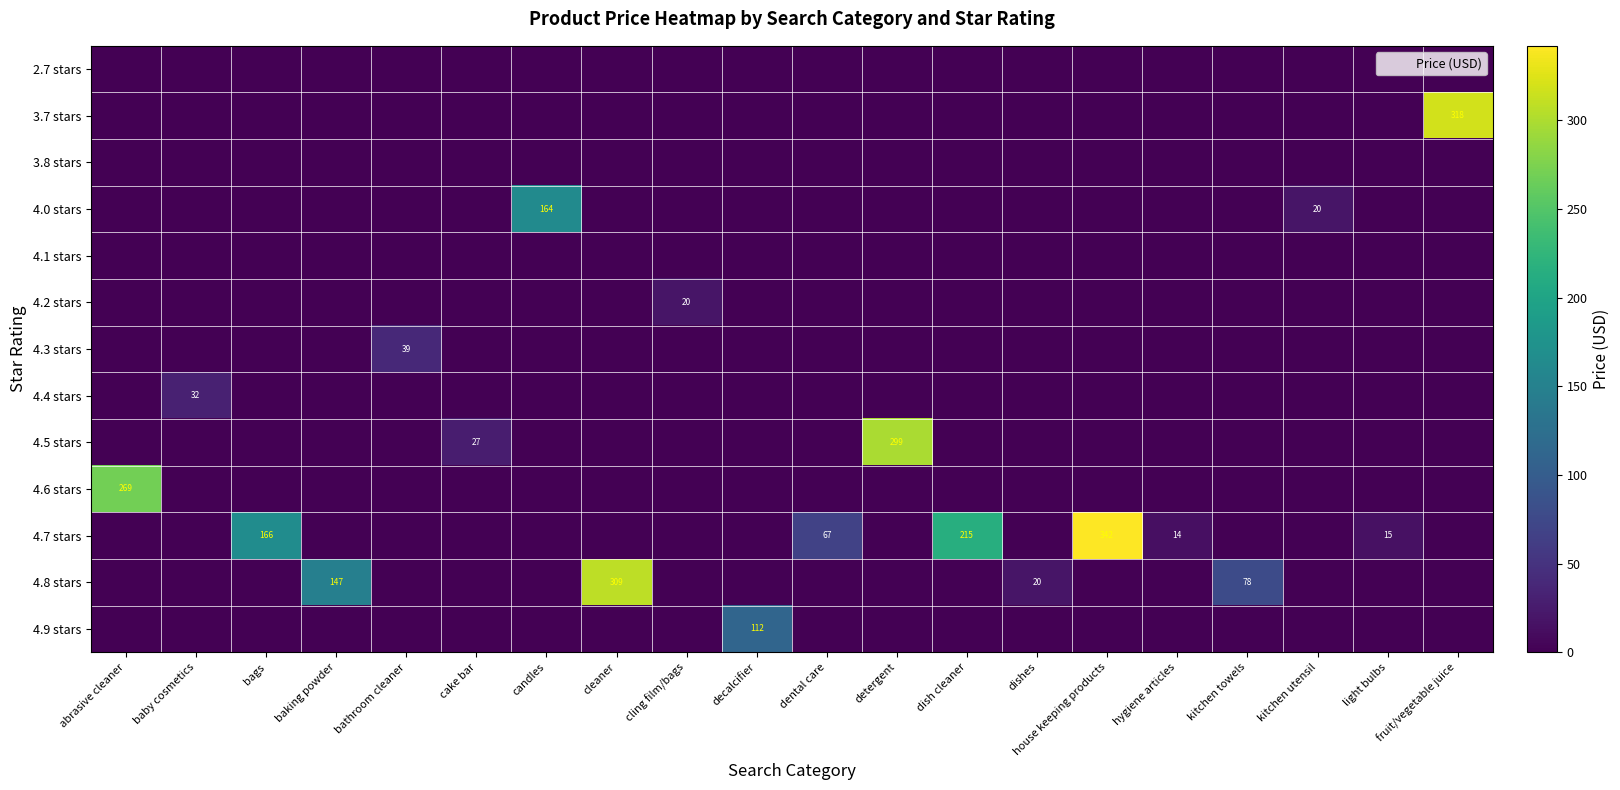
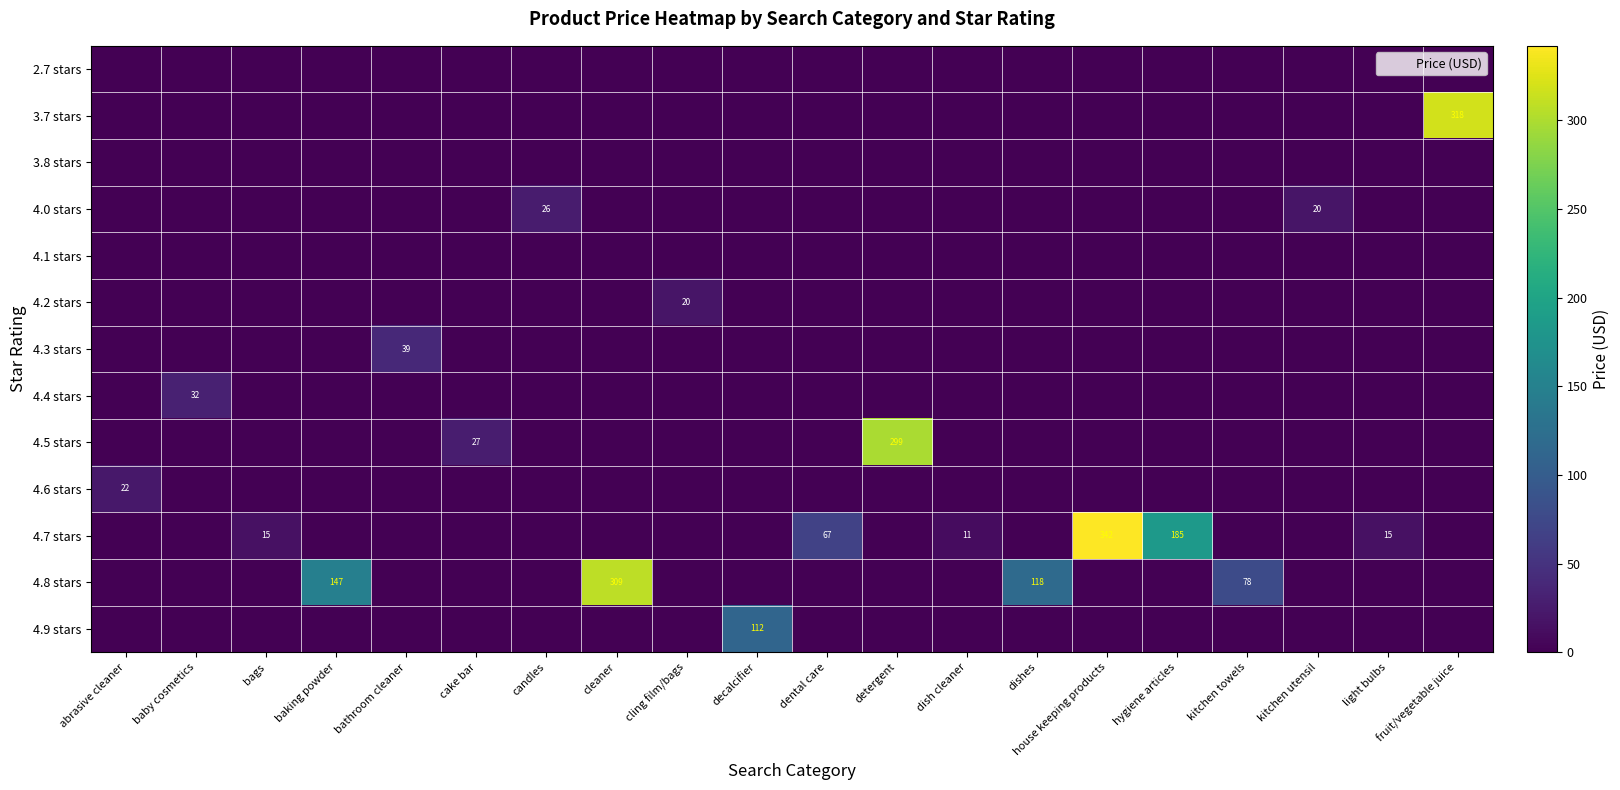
  {
    "4.0 stars": {
-     "candles": 164,
+     "candles": 26,
      "kitchen utensil": 20
    },
    "4.2 stars": {
      "cling film/bags": 20
    },
    "4.3 stars": {
      "bathroom cleaner": 39
    },
    "4.4 stars": {
      "baby cosmetics": 32
    },
    "4.5 stars": {
      "cake bar": 27,
      "detergent": 299
    },
    "4.6 stars": {
-     "abrasive cleaner": 269
+     "abrasive cleaner": 22
    },
    "4.7 stars": {
-     "bags": 166,
+     "bags": 15,
      "dental care": 67,
-     "dish cleaner": 215,
-     "hygiene articles": 14,
+     "dish cleaner": 11,
+     "hygiene articles": 185,
      "light bulbs": 15
    },
    "4.8 stars": {
      "baking powder": 147,
      "cleaner": 309,
-     "dishes": 20,
+     "dishes": 118,
      "kitchen towels": 78
    },
    "4.9 stars": {
      "decalcifier": 112
    }
  }
